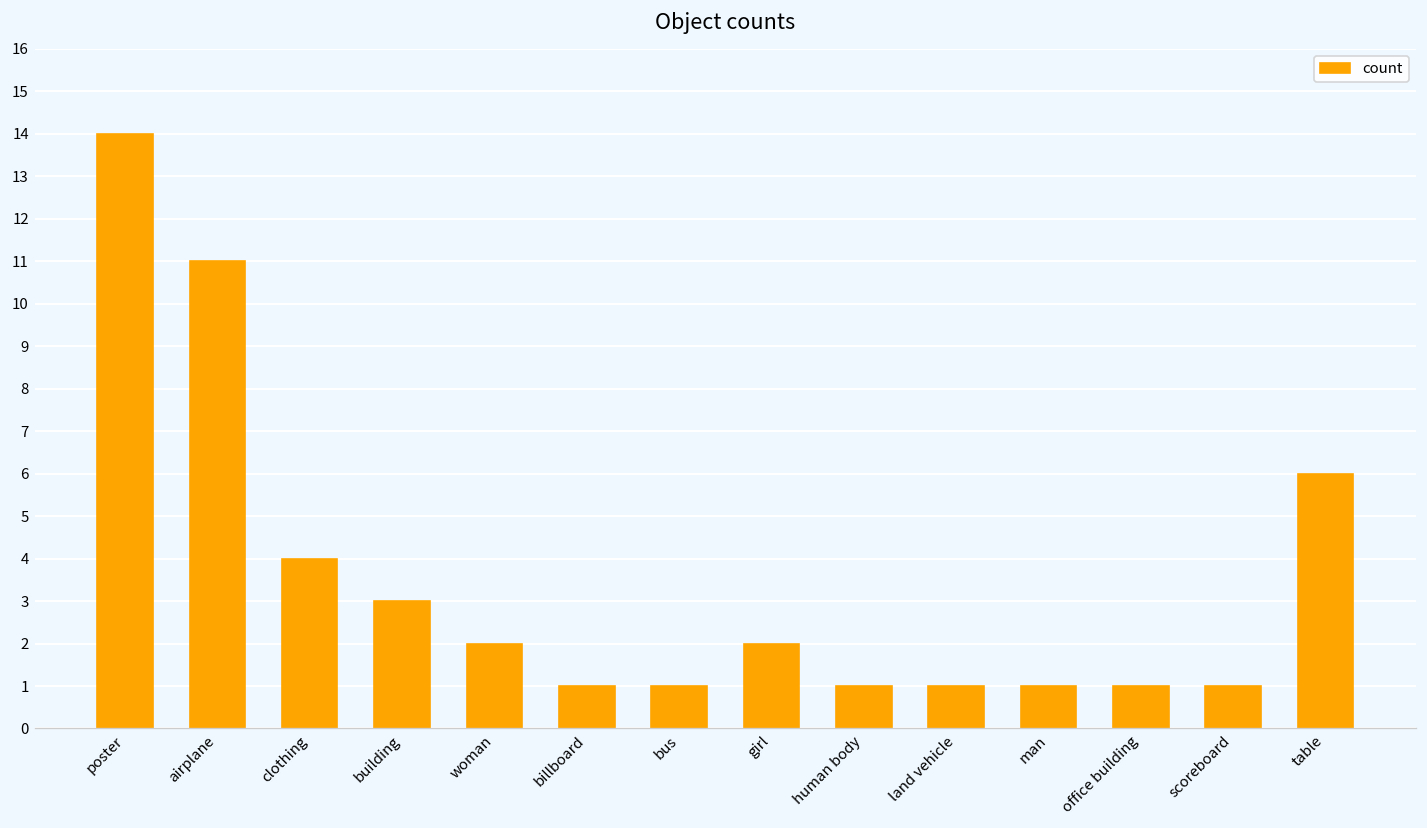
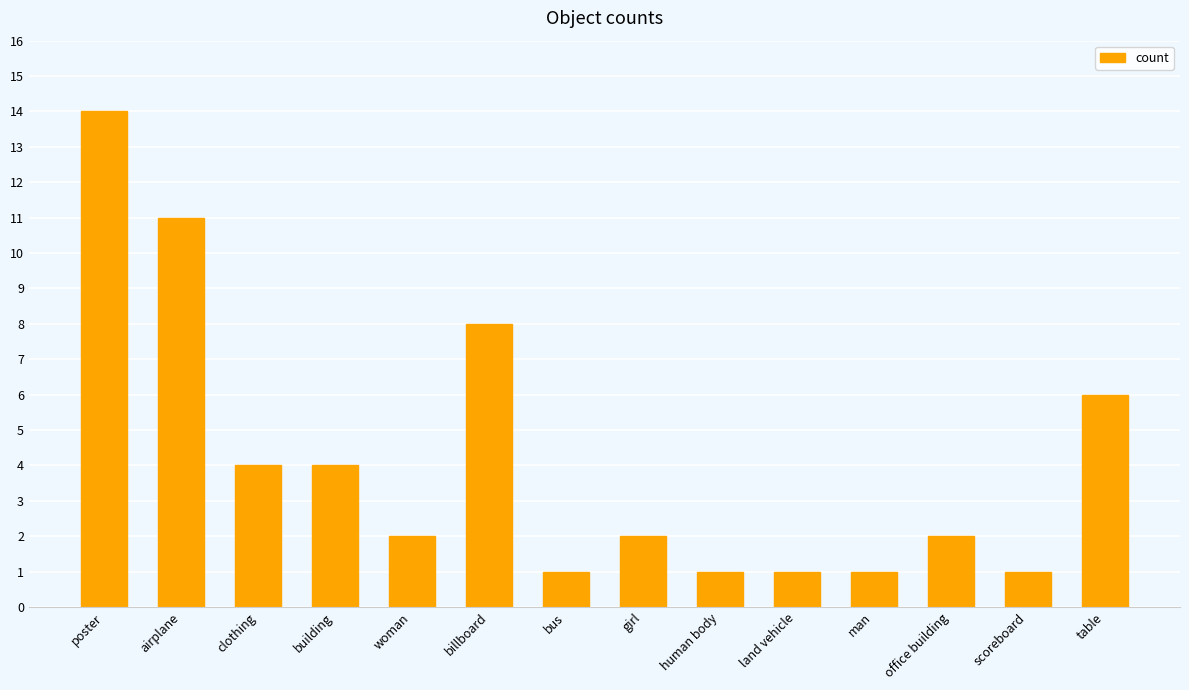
  {
    "poster": 14,
    "airplane": 11,
    "clothing": 4,
-   "building": 3,
+   "building": 4,
    "woman": 2,
-   "billboard": 1,
+   "billboard": 8,
    "bus": 1,
    "girl": 2,
    "human body": 1,
    "land vehicle": 1,
    "man": 1,
-   "office building": 1,
+   "office building": 2,
    "scoreboard": 1,
    "table": 6
  }
